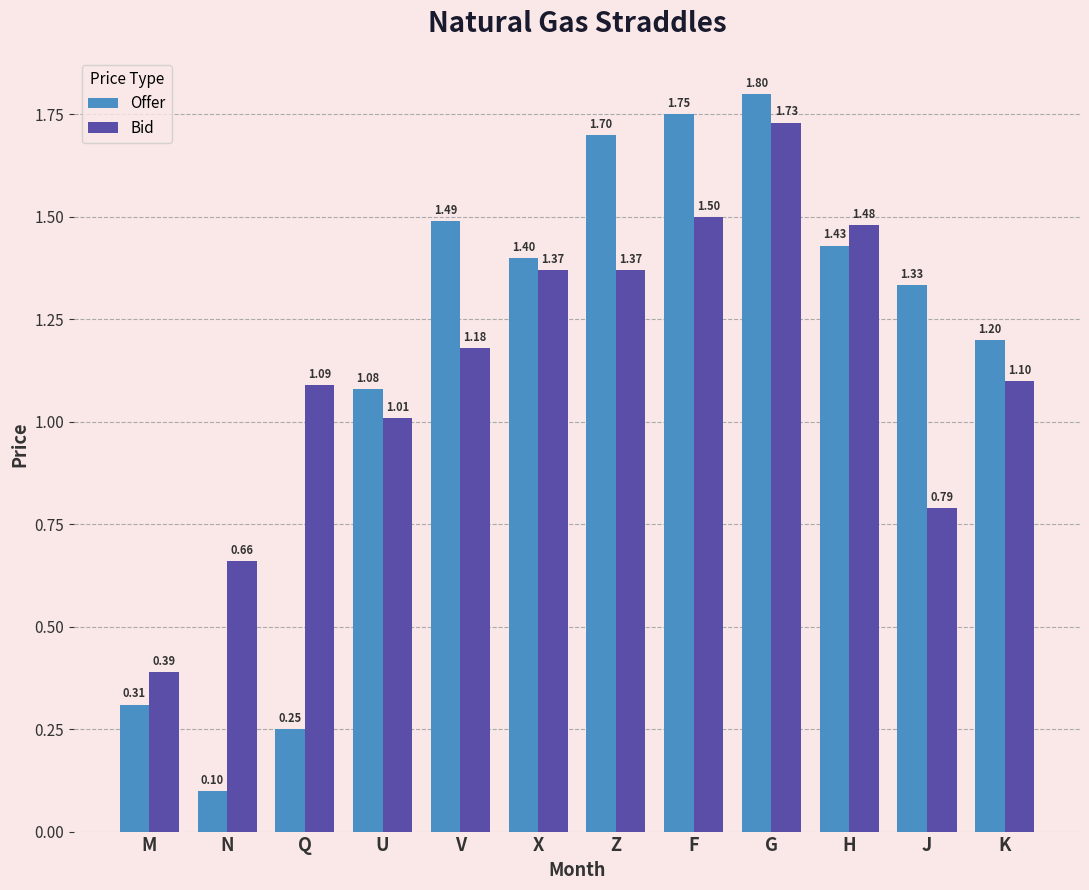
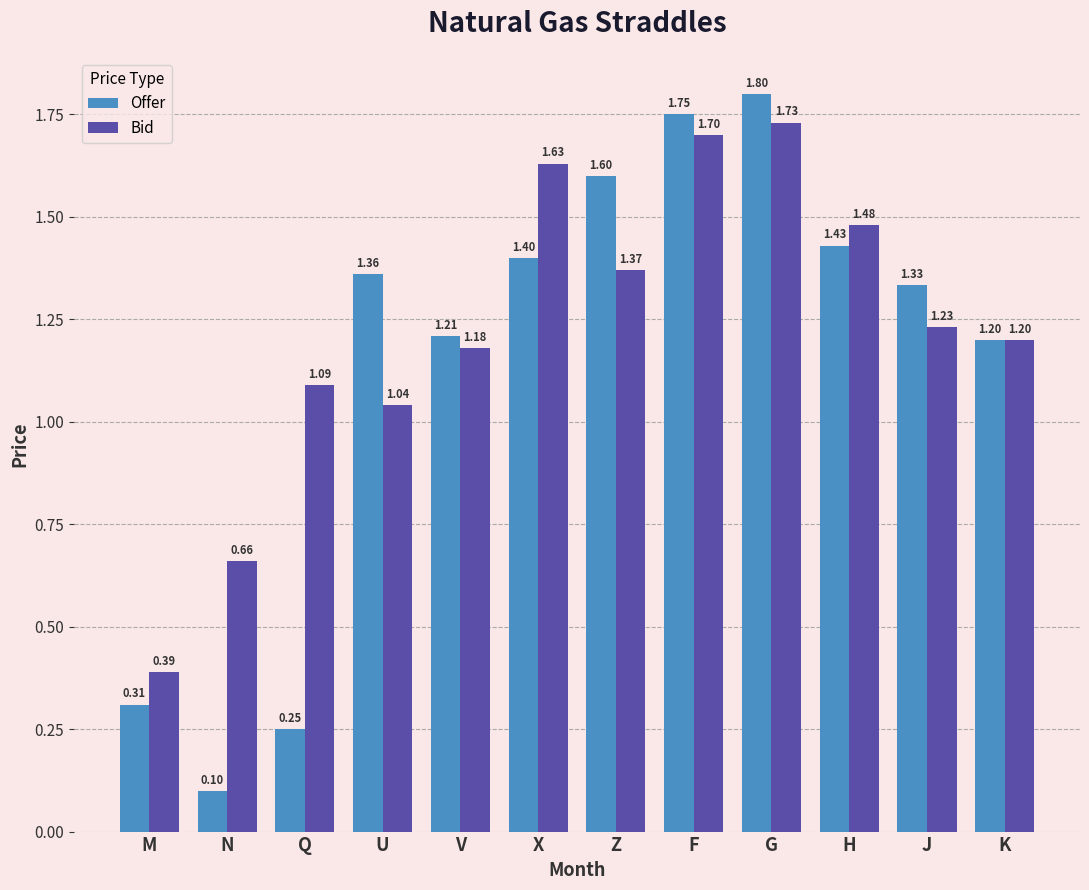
  {
    "Offer": {
      "M": 0.31,
      "N": 0.10,
      "Q": 0.25,
-     "U": 1.08,
-     "V": 1.49,
+     "U": 1.36,
+     "V": 1.21,
      "X": 1.40,
-     "Z": 1.70,
+     "Z": 1.60,
      "F": 1.75,
      "G": 1.80,
      "H": 1.43,
      "J": 1.33,
      "K": 1.20
    },
    "Bid": {
      "M": 0.39,
      "N": 0.66,
      "Q": 1.09,
-     "U": 1.01,
+     "U": 1.04,
      "V": 1.18,
-     "X": 1.37,
+     "X": 1.63,
      "Z": 1.37,
-     "F": 1.50,
+     "F": 1.70,
      "G": 1.73,
      "H": 1.48,
-     "J": 0.79,
-     "K": 1.10
+     "J": 1.23,
+     "K": 1.20
    }
  }
